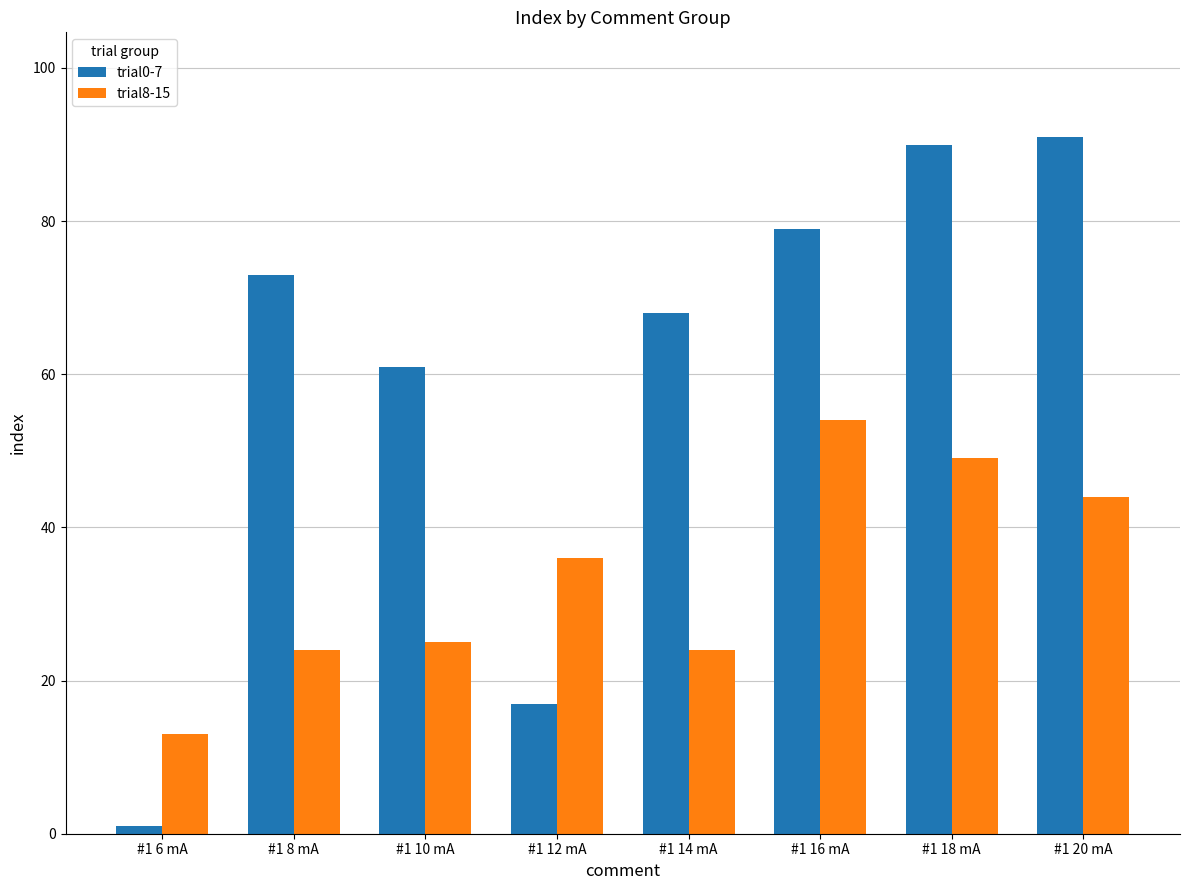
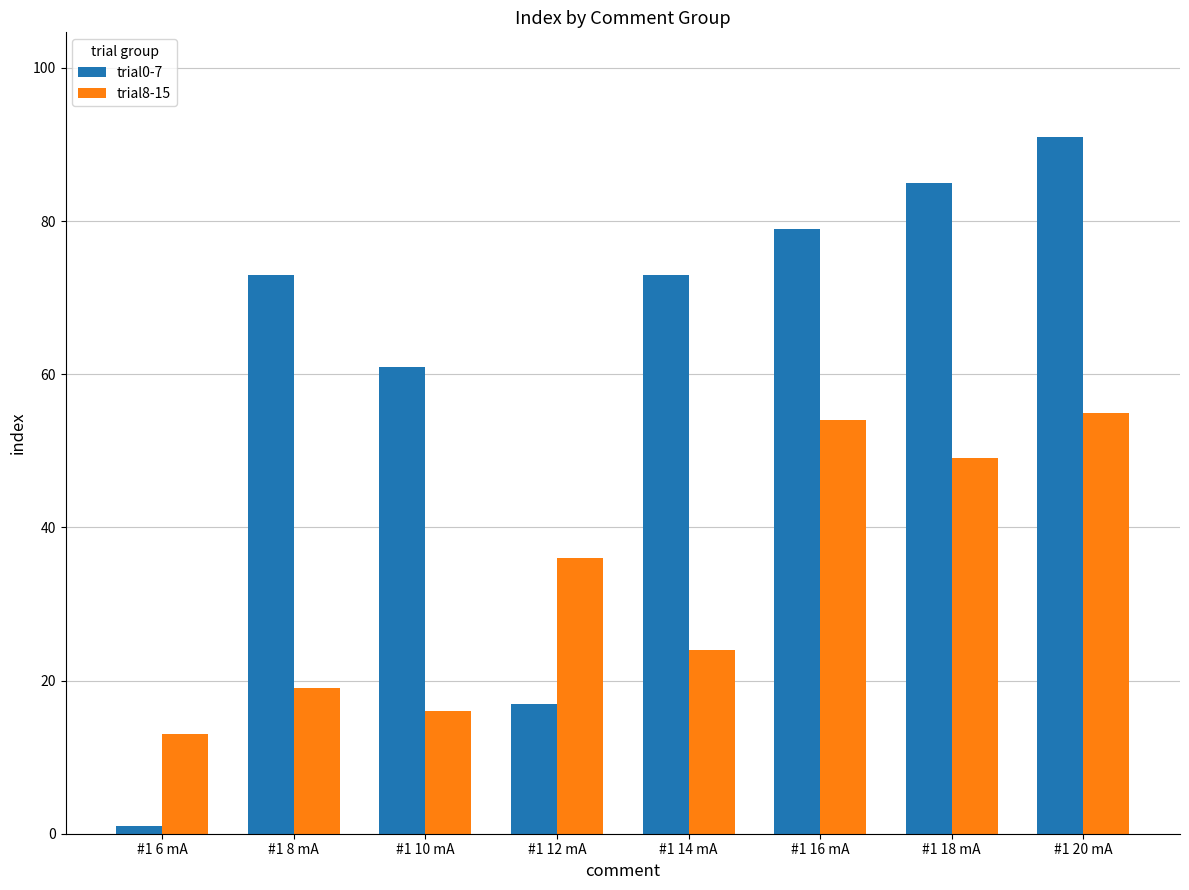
  {
    "trial0-7": {
      "#1 6 mA": 1,
      "#1 8 mA": 73,
      "#1 10 mA": 61,
      "#1 12 mA": 17,
-     "#1 14 mA": 68,
+     "#1 14 mA": 73,
      "#1 16 mA": 79,
-     "#1 18 mA": 90,
+     "#1 18 mA": 85,
      "#1 20 mA": 91
    },
    "trial8-15": {
      "#1 6 mA": 13,
-     "#1 8 mA": 24,
-     "#1 10 mA": 25,
+     "#1 8 mA": 19,
+     "#1 10 mA": 16,
      "#1 12 mA": 36,
      "#1 14 mA": 24,
      "#1 16 mA": 54,
      "#1 18 mA": 49,
-     "#1 20 mA": 44
+     "#1 20 mA": 55
    }
  }
